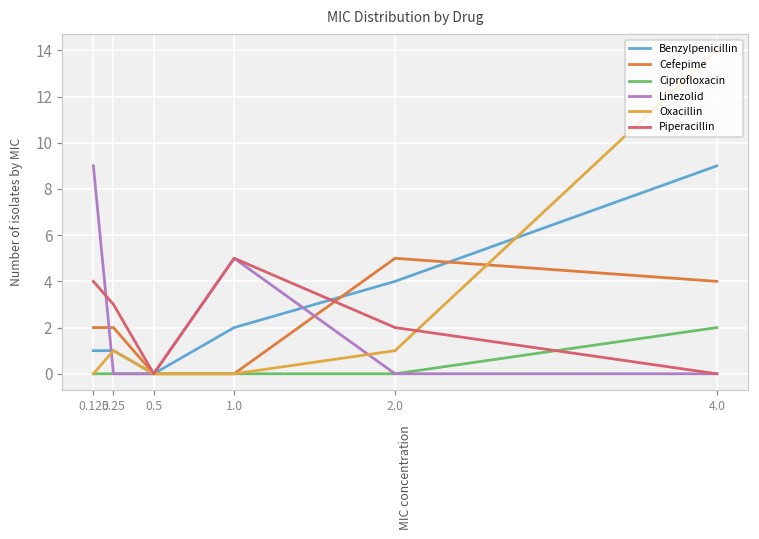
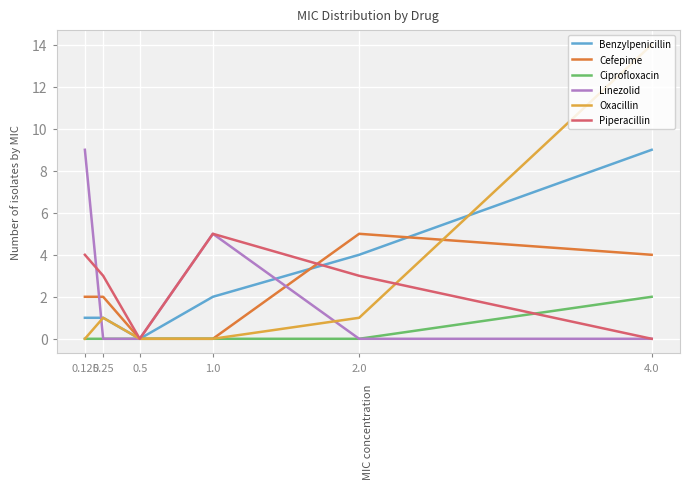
  {
    "Benzylpenicillin": {
      "1.0": 2,
      "2.0": 4,
      "4.0": 9
    },
    "Ciprofloxacin": {
      "4.0": 2
    },
    "Piperacillin": {
-     "2.0": 2
+     "2.0": 3
    }
  }
